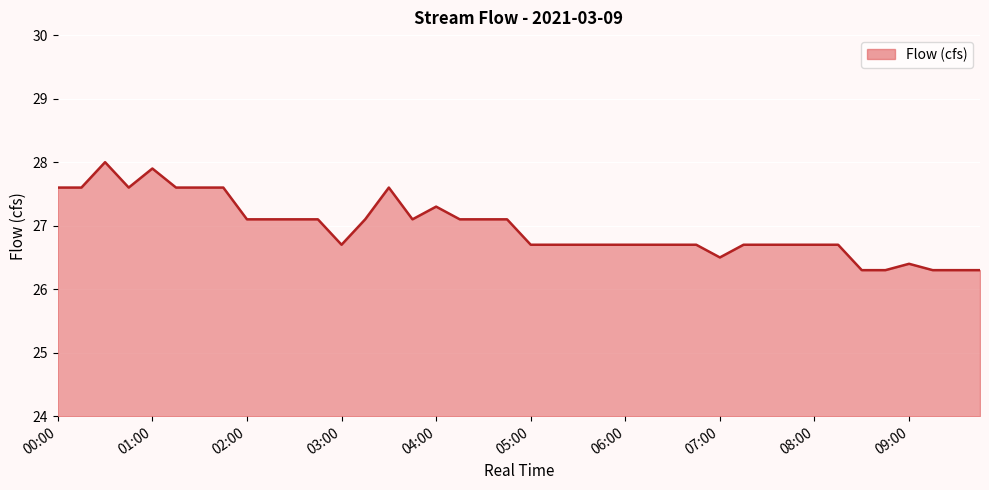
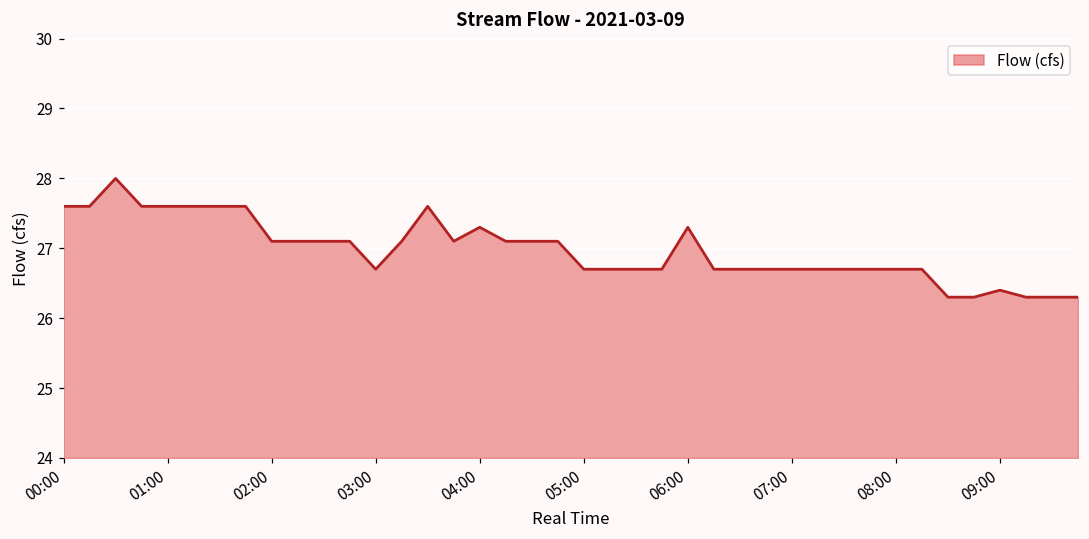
  {
    "00:00": 27.6,
-   "01:00": 27.9,
+   "01:00": 27.6,
    "02:00": 27.1,
    "03:00": 26.7,
    "04:00": 27.3,
    "05:00": 26.7,
-   "06:00": 26.7,
-   "07:00": 26.5,
+   "06:00": 27.3,
+   "07:00": 26.7,
    "08:00": 26.7,
    "09:00": 26.4
  }
